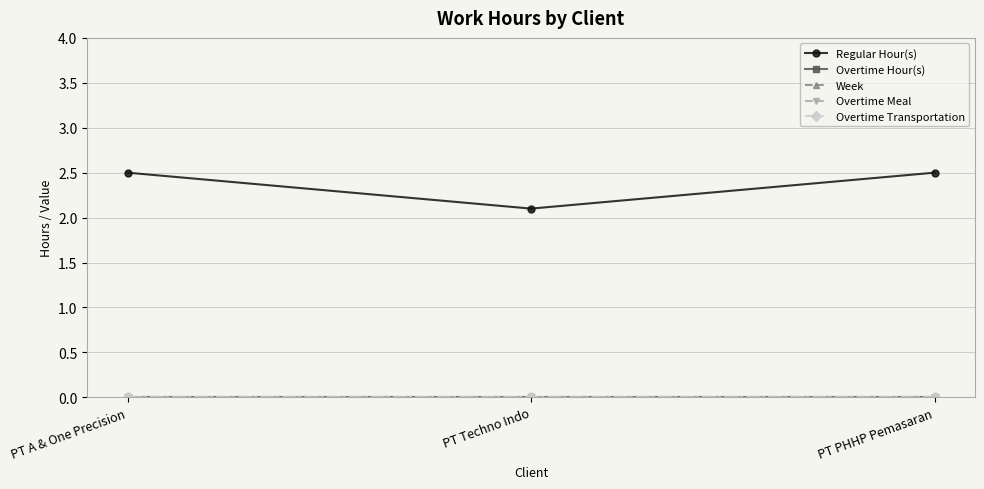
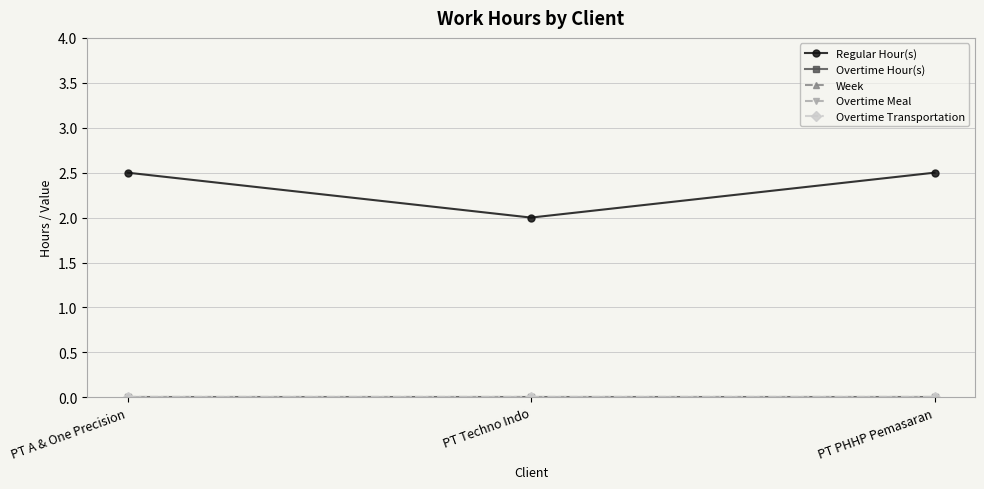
  {
    "Regular Hour(s)": {
      "PT A & One Precision": 2.5,
-     "PT Techno Indo": 2.1,
+     "PT Techno Indo": 2.0,
      "PT PHHP Pemasaran": 2.5
    },
    "Overtime Transportation": {
      "PT A & One Precision": 0.0,
      "PT Techno Indo": 0.0,
      "PT PHHP Pemasaran": 0.0
    }
  }
